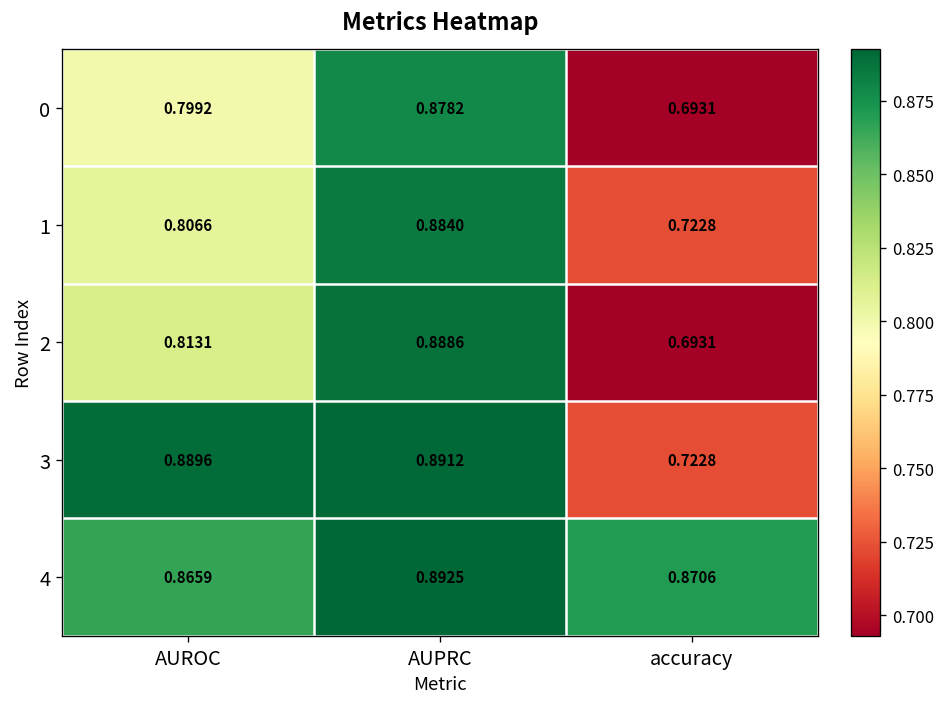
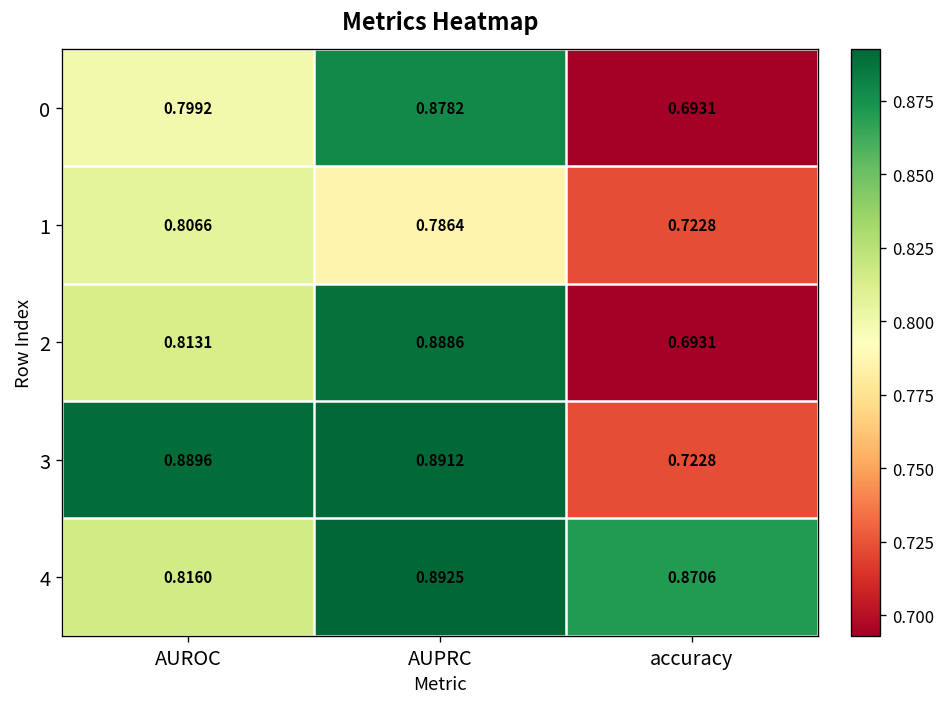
  {
    "0": {
      "AUROC": 0.7992,
      "AUPRC": 0.8782,
      "accuracy": 0.6931
    },
    "1": {
      "AUROC": 0.8066,
-     "AUPRC": 0.8840,
+     "AUPRC": 0.7864,
      "accuracy": 0.7228
    },
    "2": {
      "AUROC": 0.8131,
      "AUPRC": 0.8886,
      "accuracy": 0.6931
    },
    "3": {
      "AUROC": 0.8896,
      "AUPRC": 0.8912,
      "accuracy": 0.7228
    },
    "4": {
-     "AUROC": 0.8659,
+     "AUROC": 0.8160,
      "AUPRC": 0.8925,
      "accuracy": 0.8706
    }
  }
